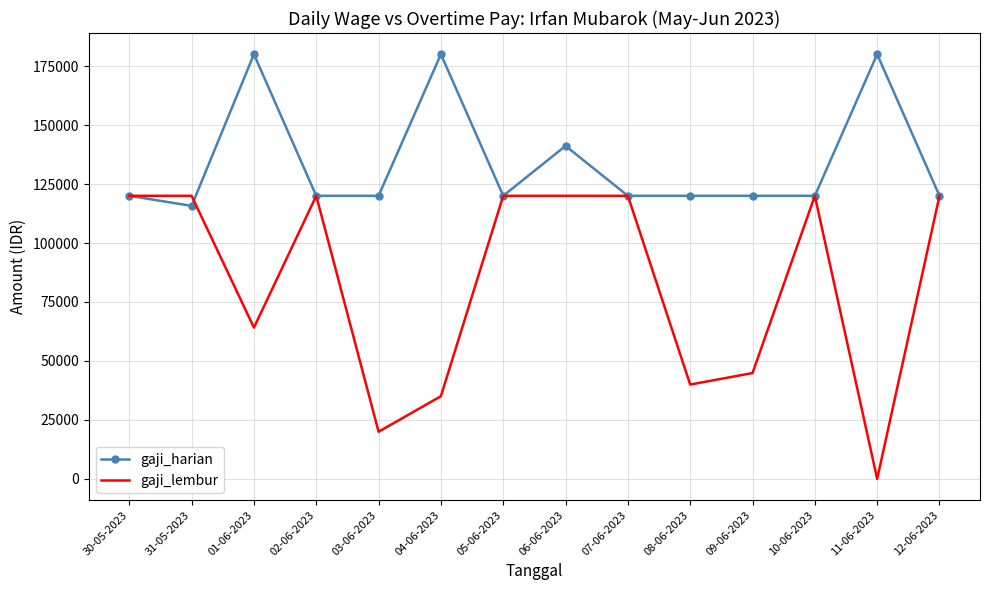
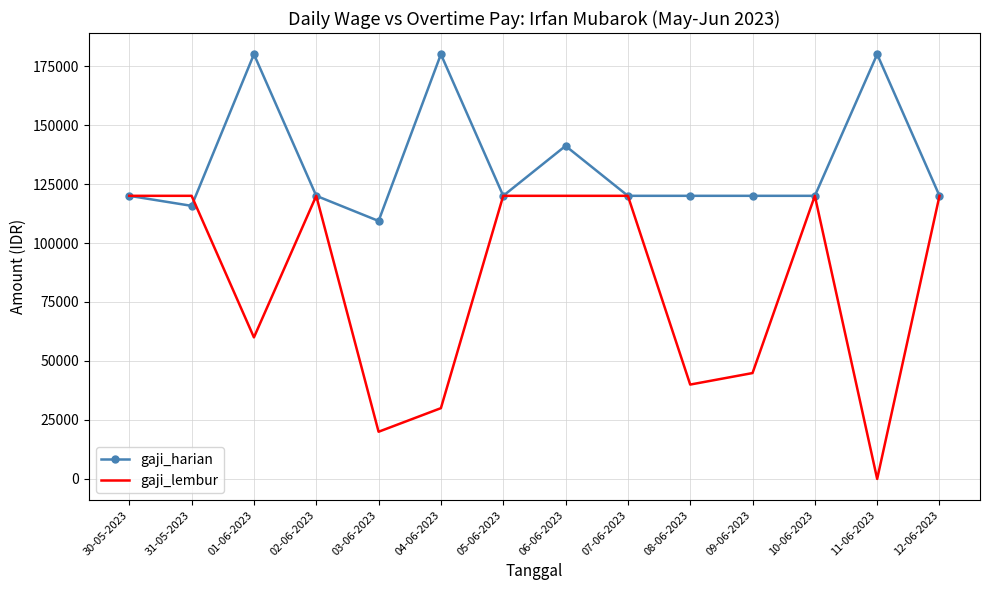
  {
    "gaji_harian": {
      "31-05-2023": 116000,
      "01-06-2023": 180000,
-     "03-06-2023": 120000,
+     "03-06-2023": 109000,
      "04-06-2023": 180000,
      "06-06-2023": 141000,
      "08-06-2023": 120000,
      "09-06-2023": 120000,
      "11-06-2023": 180000
    },
    "gaji_lembur": {
      "31-05-2023": 120000,
-     "01-06-2023": 64000,
+     "01-06-2023": 60000,
      "03-06-2023": 20000,
-     "04-06-2023": 35000,
+     "04-06-2023": 30000,
      "06-06-2023": 120000,
      "08-06-2023": 40000,
      "09-06-2023": 45000,
      "11-06-2023": 0
    }
  }
